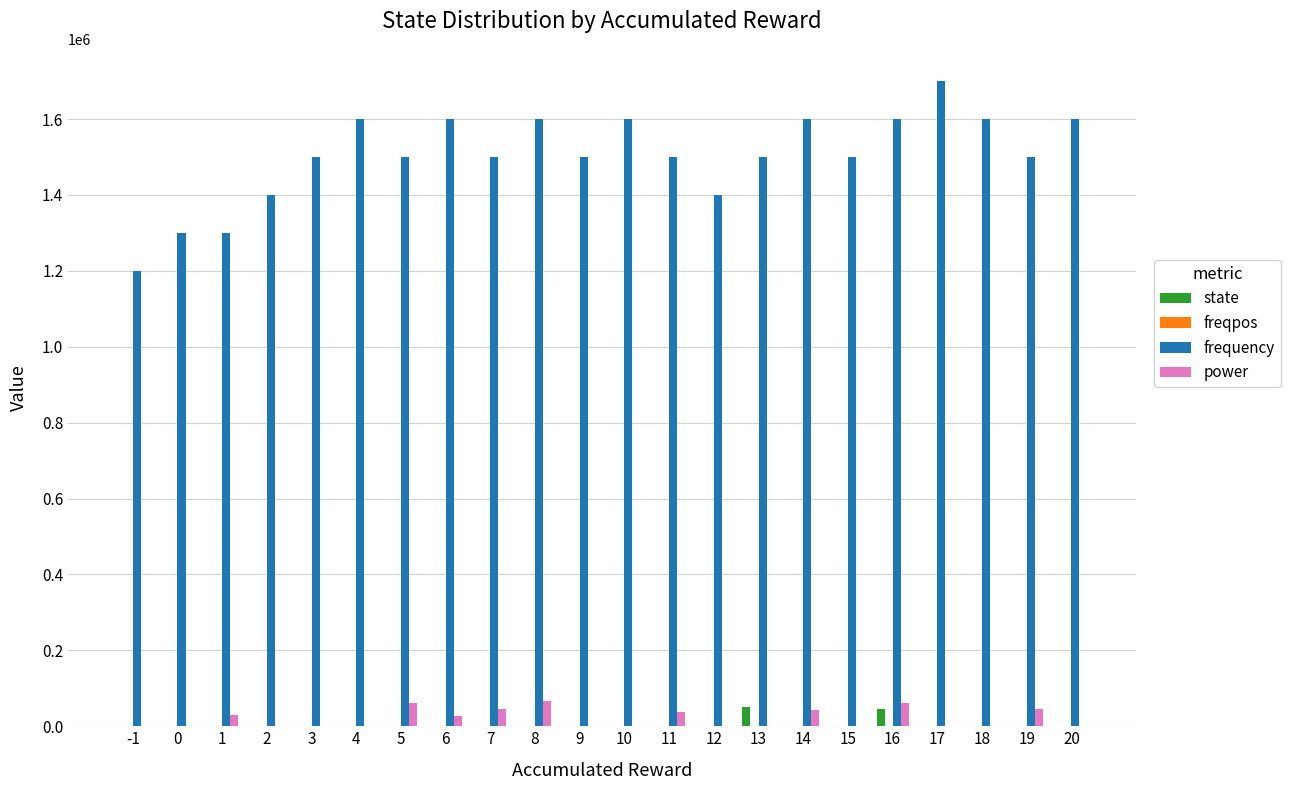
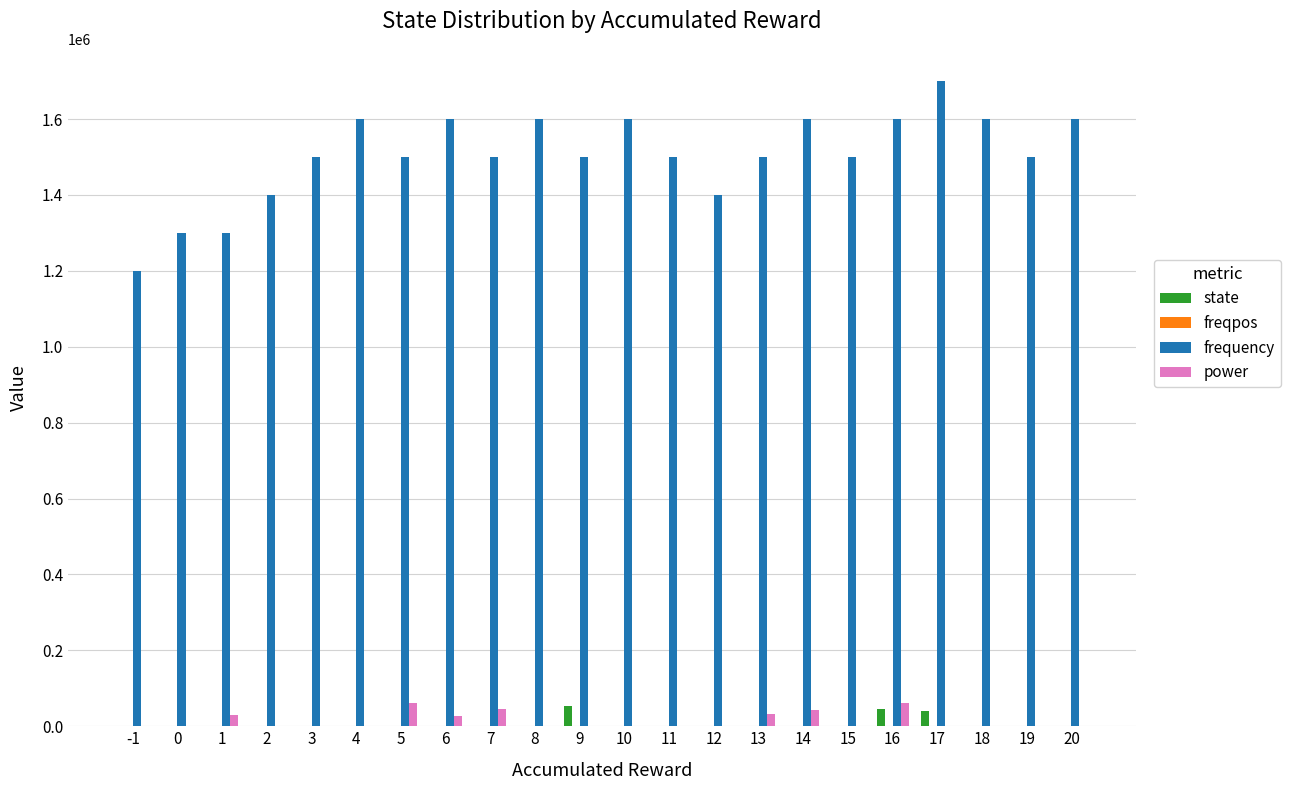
  {
    "state": {
-     "9": 0,
-     "13": 50000,
+     "9": 50000,
+     "13": 0,
      "16": 50000,
-     "17": 0
+     "17": 40000
    },
    "freqpos": {
      "-1": 0
    },
    "frequency": {
      "-1": 1200000,
      "0": 1300000,
      "1": 1300000,
      "2": 1400000,
      "3": 1500000,
      "4": 1600000,
      "5": 1500000,
      "6": 1600000,
      "7": 1500000,
      "8": 1600000,
      "9": 1500000,
      "10": 1600000,
      "11": 1500000,
      "12": 1400000,
      "13": 1500000,
      "14": 1600000,
      "15": 1500000,
      "16": 1600000,
      "17": 1700000,
      "18": 1600000,
      "19": 1500000,
      "20": 1600000
    },
    "power": {
      "1": 30000,
      "5": 60000,
      "6": 30000,
      "7": 50000,
-     "8": 70000,
-     "11": 40000,
-     "13": 0,
+     "8": 0,
+     "11": 0,
+     "13": 30000,
      "14": 40000,
      "16": 60000,
-     "19": 50000
+     "19": 0
    }
  }
